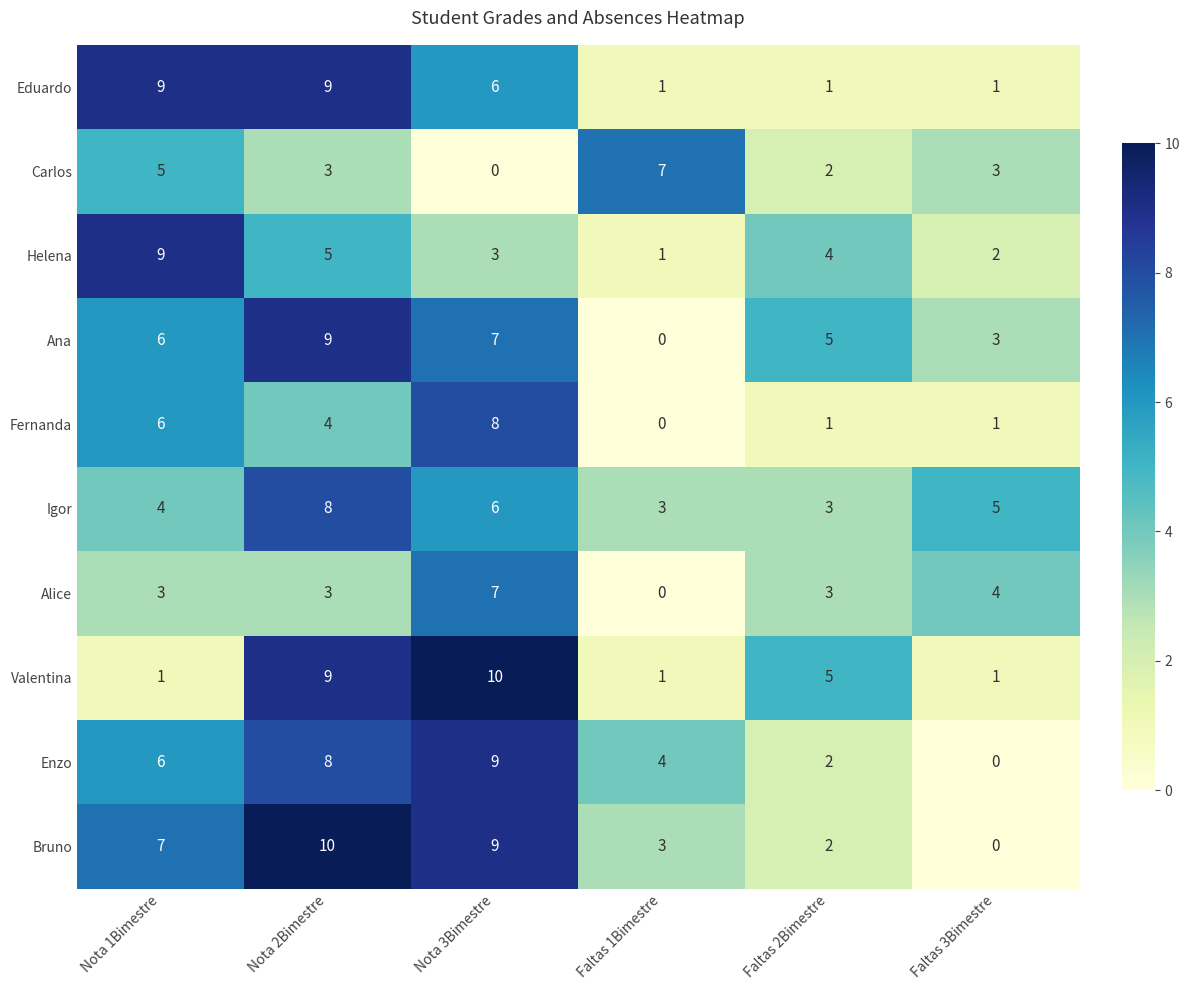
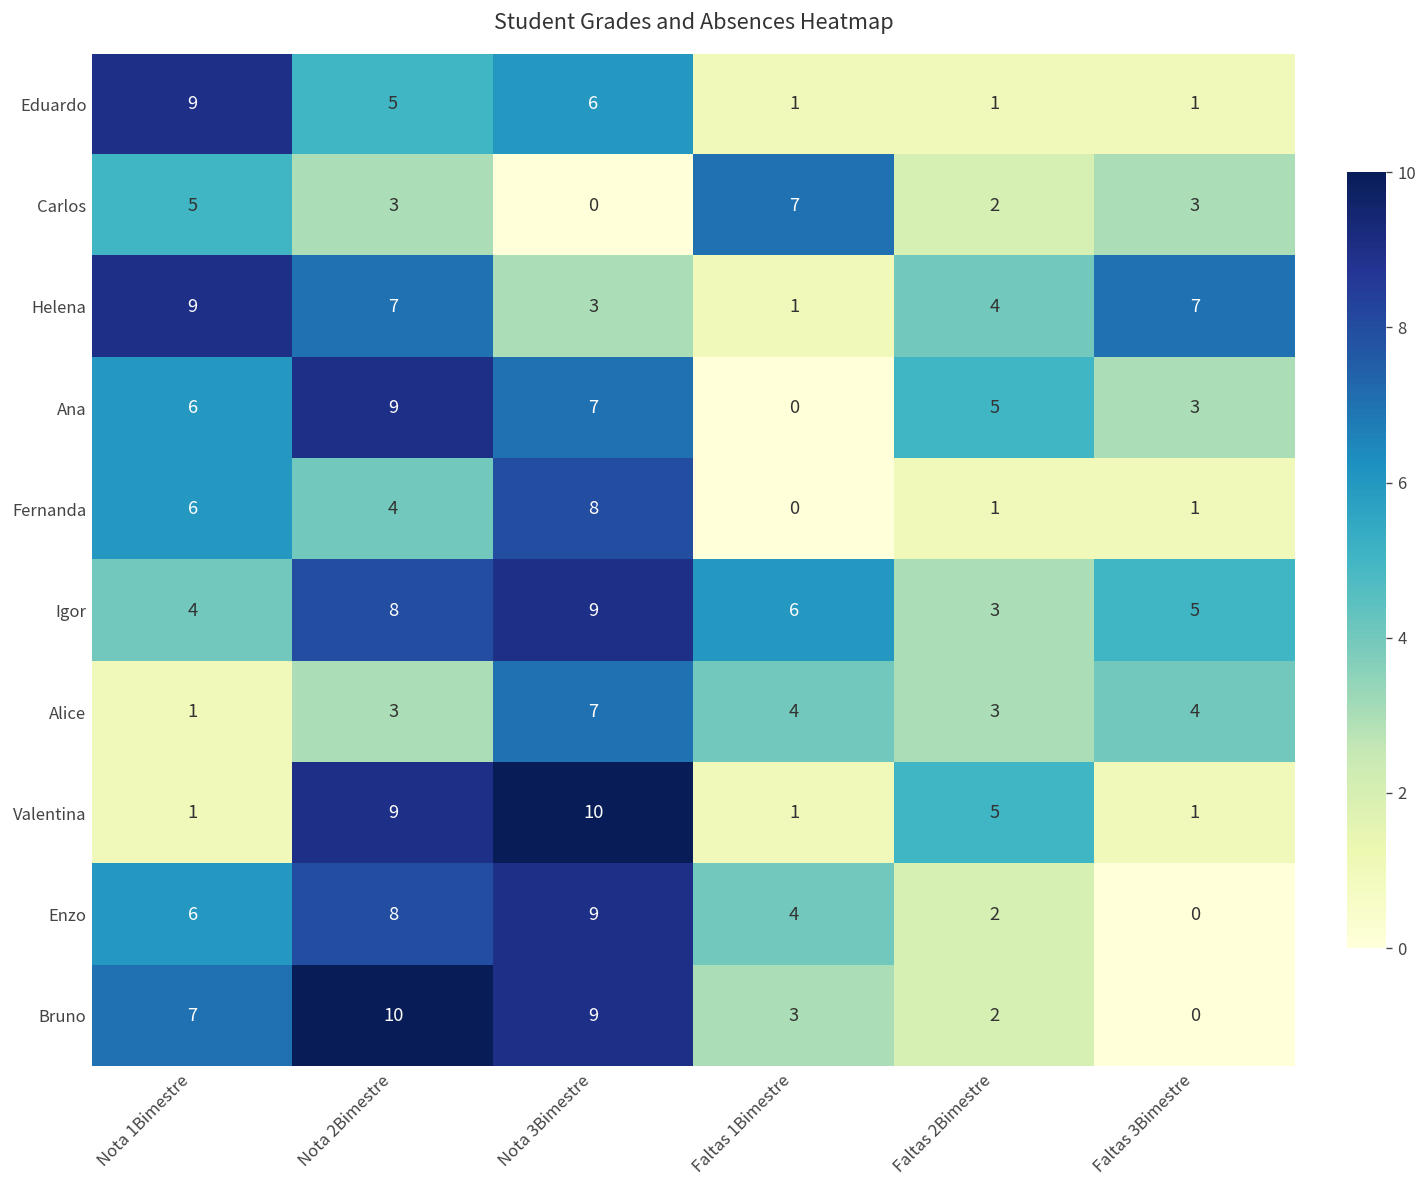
  {
    "Eduardo": {
      "Nota 1Bimestre": 9,
-     "Nota 2Bimestre": 9,
+     "Nota 2Bimestre": 5,
      "Nota 3Bimestre": 6,
      "Faltas 1Bimestre": 1,
      "Faltas 2Bimestre": 1,
      "Faltas 3Bimestre": 1
    },
    "Carlos": {
      "Nota 1Bimestre": 5,
      "Nota 2Bimestre": 3,
      "Nota 3Bimestre": 0,
      "Faltas 1Bimestre": 7,
      "Faltas 2Bimestre": 2,
      "Faltas 3Bimestre": 3
    },
    "Helena": {
      "Nota 1Bimestre": 9,
-     "Nota 2Bimestre": 5,
+     "Nota 2Bimestre": 7,
      "Nota 3Bimestre": 3,
      "Faltas 1Bimestre": 1,
      "Faltas 2Bimestre": 4,
-     "Faltas 3Bimestre": 2
+     "Faltas 3Bimestre": 7
    },
    "Ana": {
      "Nota 1Bimestre": 6,
      "Nota 2Bimestre": 9,
      "Nota 3Bimestre": 7,
      "Faltas 1Bimestre": 0,
      "Faltas 2Bimestre": 5,
      "Faltas 3Bimestre": 3
    },
    "Fernanda": {
      "Nota 1Bimestre": 6,
      "Nota 2Bimestre": 4,
      "Nota 3Bimestre": 8,
      "Faltas 1Bimestre": 0,
      "Faltas 2Bimestre": 1,
      "Faltas 3Bimestre": 1
    },
    "Igor": {
      "Nota 1Bimestre": 4,
      "Nota 2Bimestre": 8,
-     "Nota 3Bimestre": 6,
-     "Faltas 1Bimestre": 3,
+     "Nota 3Bimestre": 9,
+     "Faltas 1Bimestre": 6,
      "Faltas 2Bimestre": 3,
      "Faltas 3Bimestre": 5
    },
    "Alice": {
-     "Nota 1Bimestre": 3,
+     "Nota 1Bimestre": 1,
      "Nota 2Bimestre": 3,
      "Nota 3Bimestre": 7,
-     "Faltas 1Bimestre": 0,
+     "Faltas 1Bimestre": 4,
      "Faltas 2Bimestre": 3,
      "Faltas 3Bimestre": 4
    },
    "Valentina": {
      "Nota 1Bimestre": 1,
      "Nota 2Bimestre": 9,
      "Nota 3Bimestre": 10,
      "Faltas 1Bimestre": 1,
      "Faltas 2Bimestre": 5,
      "Faltas 3Bimestre": 1
    },
    "Enzo": {
      "Nota 1Bimestre": 6,
      "Nota 2Bimestre": 8,
      "Nota 3Bimestre": 9,
      "Faltas 1Bimestre": 4,
      "Faltas 2Bimestre": 2,
      "Faltas 3Bimestre": 0
    },
    "Bruno": {
      "Nota 1Bimestre": 7,
      "Nota 2Bimestre": 10,
      "Nota 3Bimestre": 9,
      "Faltas 1Bimestre": 3,
      "Faltas 2Bimestre": 2,
      "Faltas 3Bimestre": 0
    }
  }
